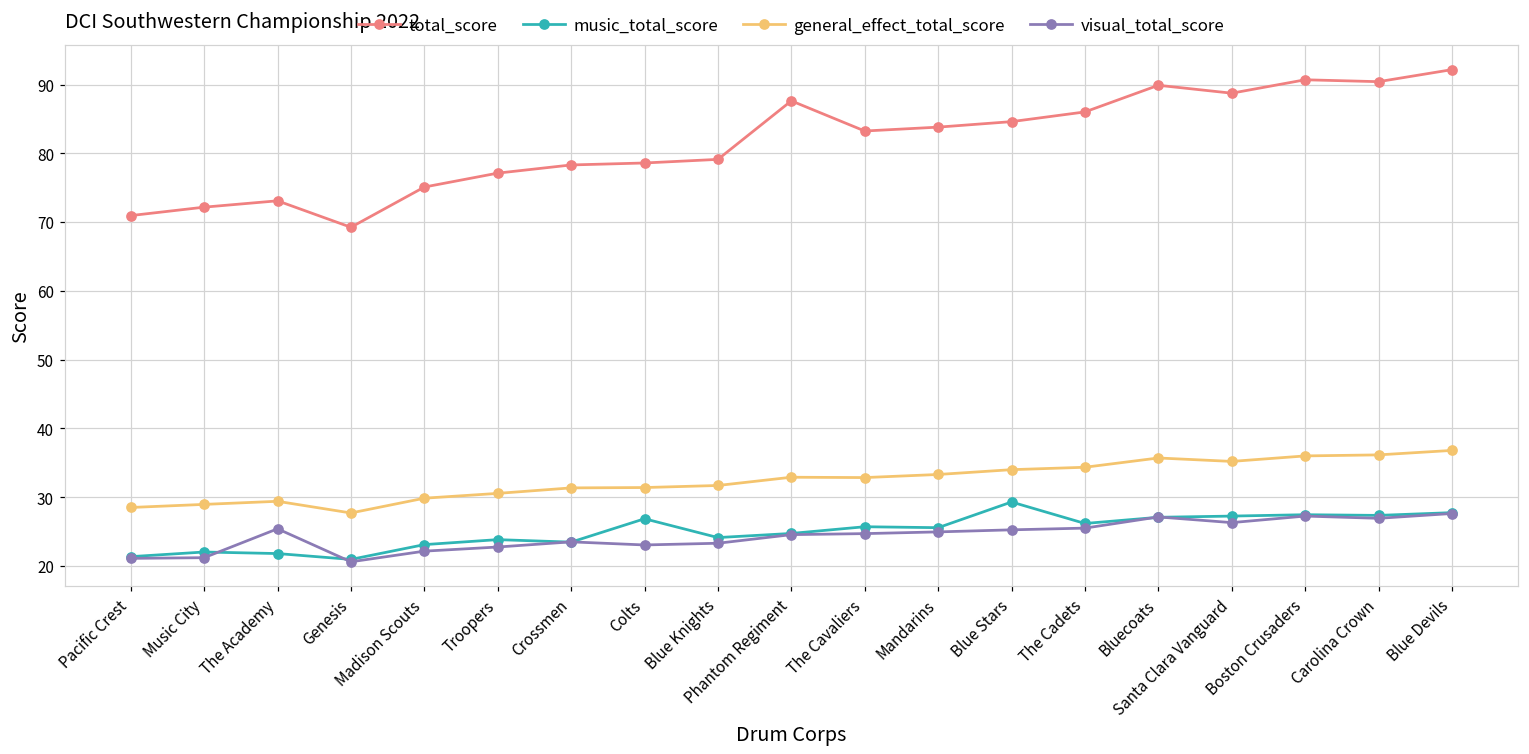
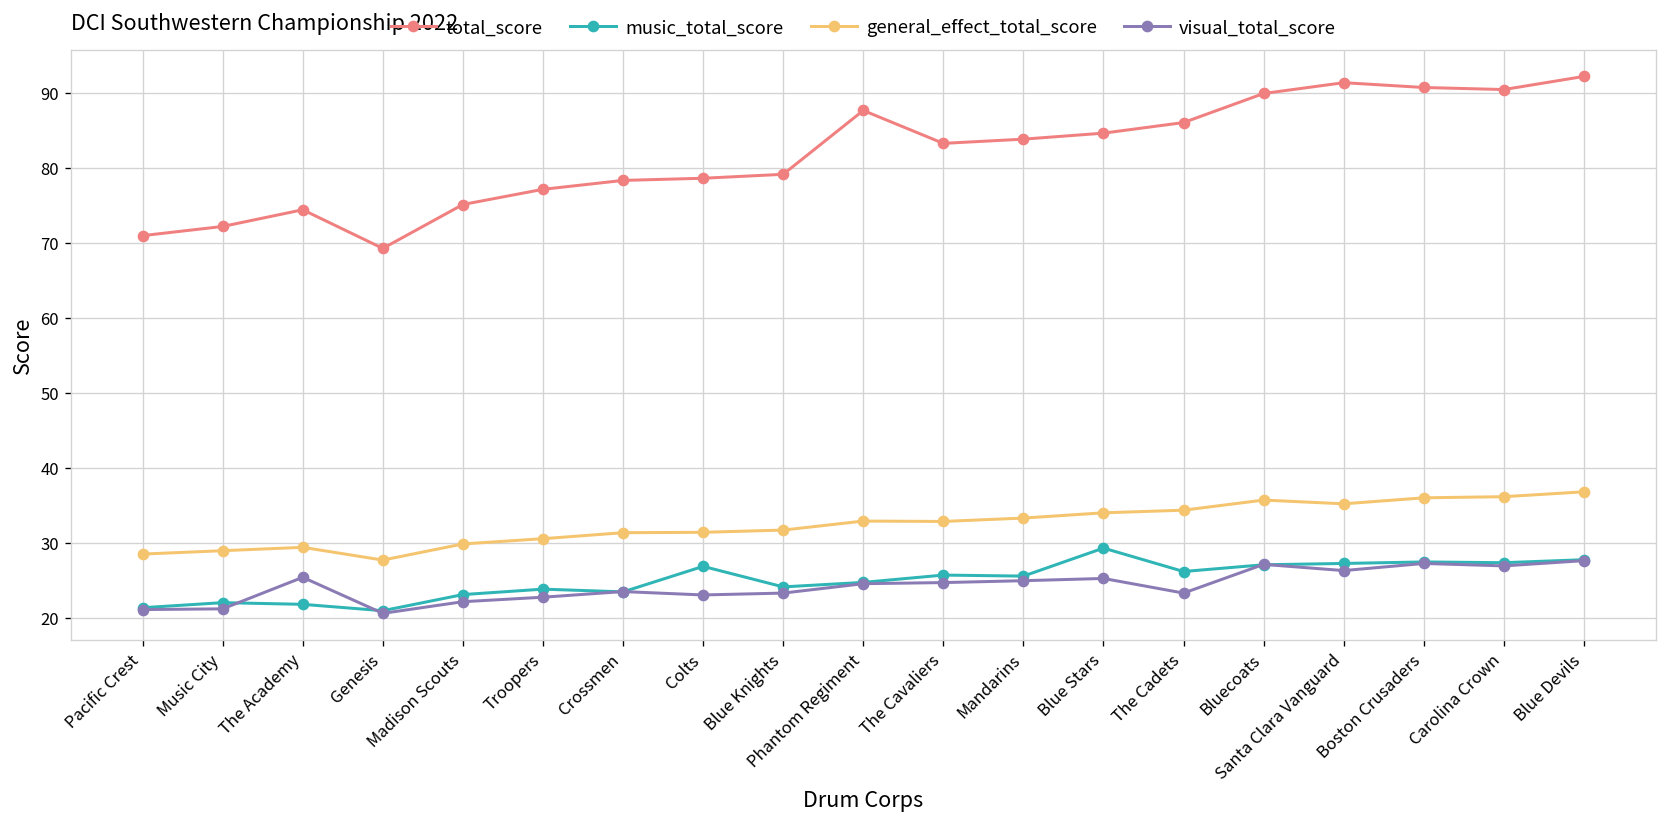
  {
    "total_score": {
      "Pacific Crest": 71,
      "Music City": 72,
-     "The Academy": 73,
+     "The Academy": 74,
      "Genesis": 69,
      "Madison Scouts": 75,
      "Troopers": 77,
      "Crossmen": 78,
      "Colts": 79,
      "Blue Knights": 79,
      "Phantom Regiment": 88,
      "The Cavaliers": 83,
      "Mandarins": 84,
      "Blue Stars": 85,
      "The Cadets": 86,
      "Bluecoats": 90,
-     "Santa Clara Vanguard": 89,
+     "Santa Clara Vanguard": 91,
      "Boston Crusaders": 91,
      "Carolina Crown": 90,
      "Blue Devils": 92
    },
    "music_total_score": {
      "Music City": 22,
      "The Academy": 22,
      "Madison Scouts": 23,
      "Troopers": 24,
      "Colts": 27,
      "Blue Knights": 24,
      "The Cavaliers": 26,
      "Mandarins": 26,
      "Blue Stars": 29,
      "The Cadets": 26,
      "Santa Clara Vanguard": 27,
      "Carolina Crown": 27
    },
    "general_effect_total_score": {
      "Pacific Crest": 29,
      "Music City": 29,
      "The Academy": 29,
      "Genesis": 28,
      "Madison Scouts": 30,
      "Troopers": 31,
      "Crossmen": 31,
      "Colts": 31,
      "Blue Knights": 32,
      "Phantom Regiment": 33,
      "The Cavaliers": 33,
      "Mandarins": 33,
      "Blue Stars": 34,
      "The Cadets": 34,
      "Bluecoats": 36,
      "Santa Clara Vanguard": 35,
      "Boston Crusaders": 36,
      "Carolina Crown": 36,
      "Blue Devils": 37
    },
    "visual_total_score": {
      "Music City": 21,
      "The Academy": 25,
      "Madison Scouts": 22,
      "Troopers": 23,
      "Colts": 23,
      "Blue Knights": 23,
      "The Cavaliers": 25,
      "Mandarins": 25,
      "Blue Stars": 25,
-     "The Cadets": 26,
+     "The Cadets": 23,
      "Santa Clara Vanguard": 26,
      "Carolina Crown": 27
    }
  }
